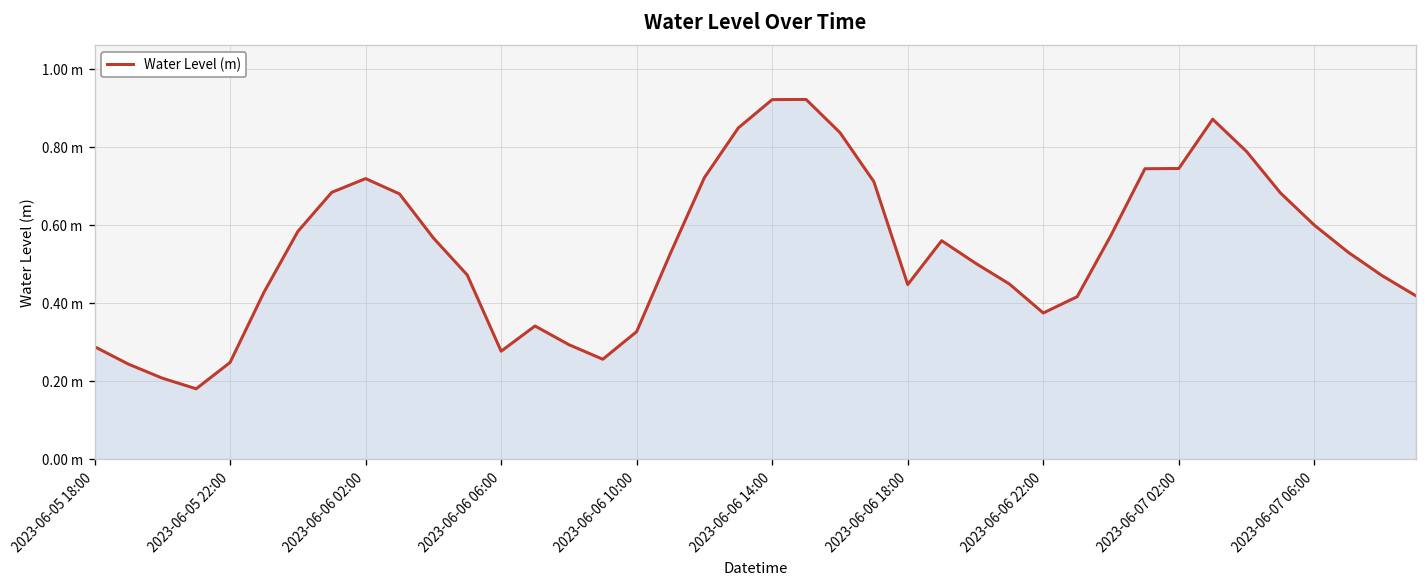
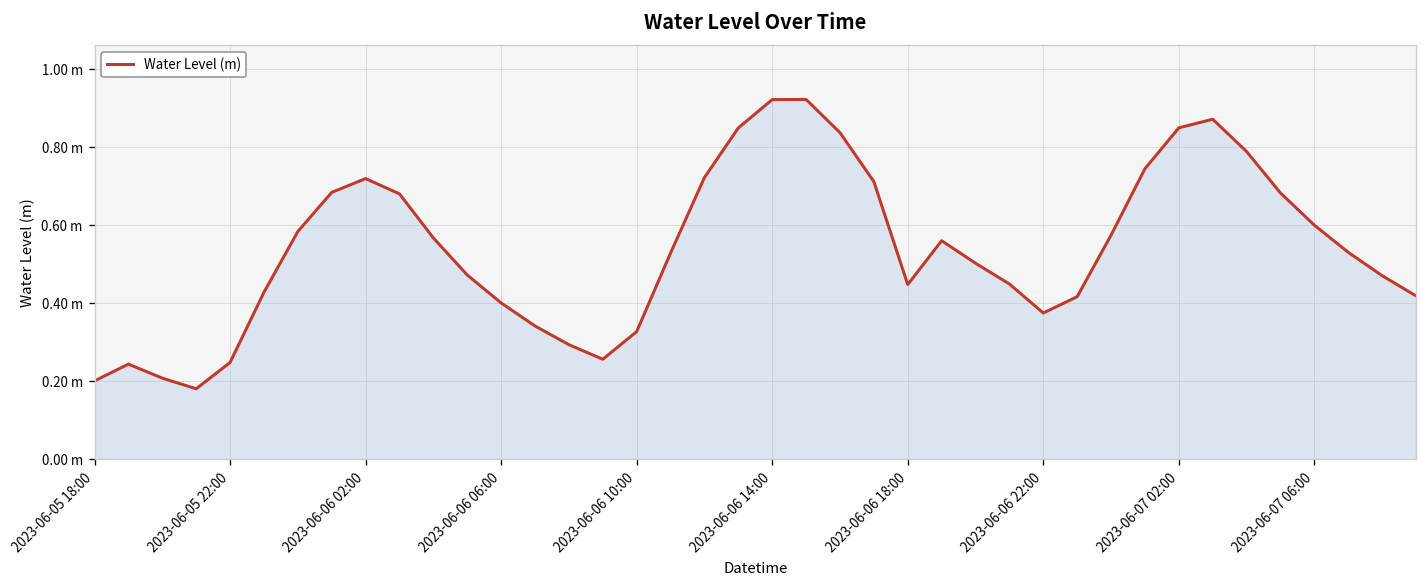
  {
-   "2023-06-05 18:00": "0.29 m",
+   "2023-06-05 18:00": "0.20 m",
    "2023-06-05 22:00": "0.25 m",
    "2023-06-06 02:00": "0.72 m",
-   "2023-06-06 06:00": "0.28 m",
+   "2023-06-06 06:00": "0.40 m",
    "2023-06-06 10:00": "0.33 m",
    "2023-06-06 14:00": "0.92 m",
    "2023-06-06 18:00": "0.45 m",
    "2023-06-06 22:00": "0.38 m",
-   "2023-06-07 02:00": "0.75 m",
+   "2023-06-07 02:00": "0.85 m",
    "2023-06-07 06:00": "0.60 m"
  }
